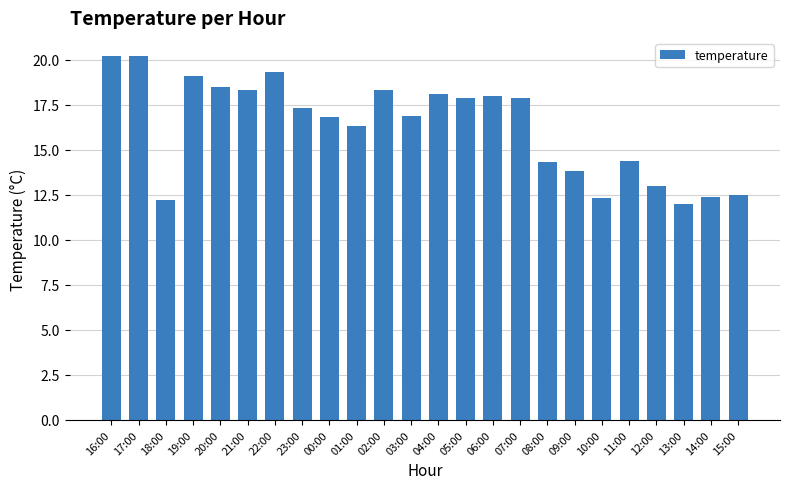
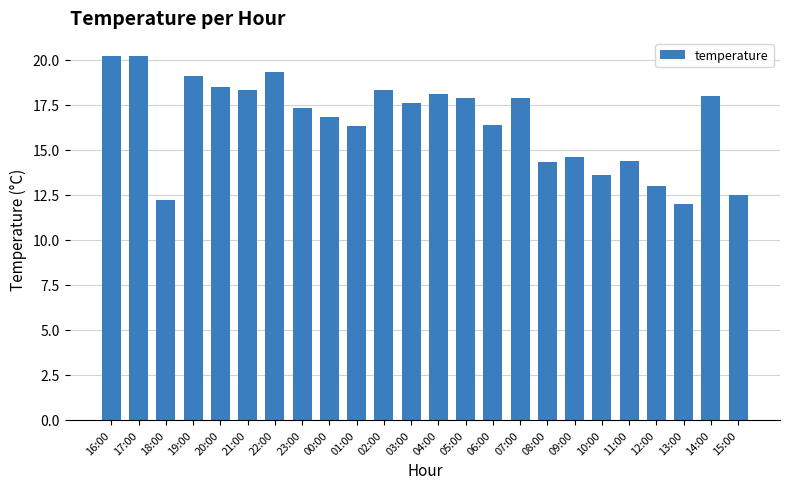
  {
    "16:00": 20.2,
    "17:00": 20.2,
    "18:00": 12.2,
    "19:00": 19.1,
    "20:00": 18.5,
    "21:00": 18.3,
    "22:00": 19.3,
    "23:00": 17.3,
    "00:00": 16.8,
    "01:00": 16.3,
    "02:00": 18.3,
-   "03:00": 16.9,
+   "03:00": 17.6,
    "04:00": 18.1,
    "05:00": 17.9,
-   "06:00": 18.0,
+   "06:00": 16.4,
    "07:00": 17.9,
    "08:00": 14.3,
-   "09:00": 13.8,
-   "10:00": 12.3,
+   "09:00": 14.6,
+   "10:00": 13.6,
    "11:00": 14.4,
    "12:00": 13.0,
    "13:00": 12.0,
-   "14:00": 12.4,
+   "14:00": 18.0,
    "15:00": 12.5
  }
